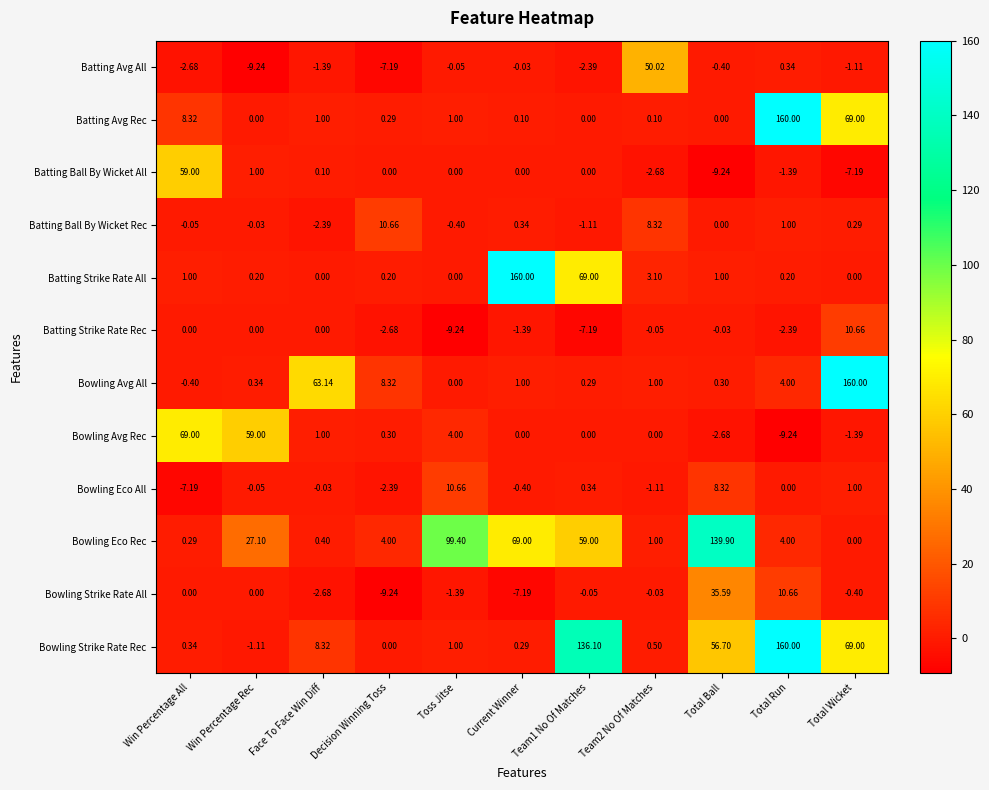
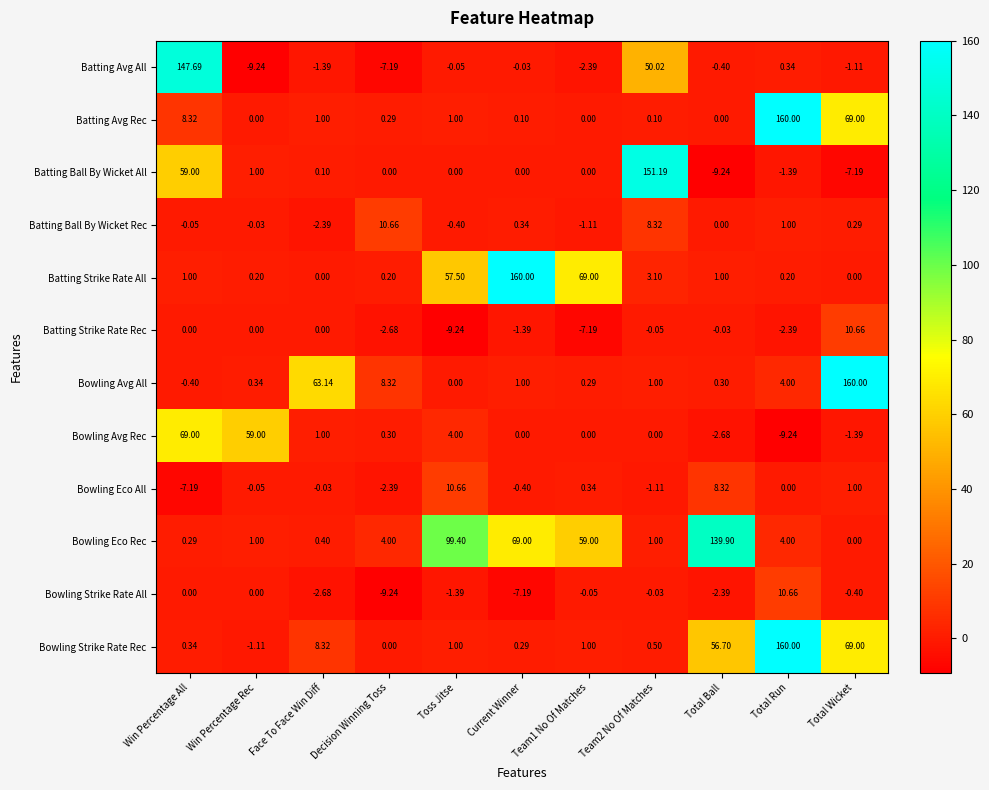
  {
    "Batting Avg All": {
-     "Win Percentage All": -2.68,
+     "Win Percentage All": 147.69,
      "Win Percentage Rec": -9.24,
      "Face To Face Win Diff": -1.39,
      "Decision Winning Toss": -7.19,
      "Toss Jitse": -0.05,
      "Current Winner": -0.03,
      "Team1 No Of Matches": -2.39,
      "Team2 No Of Matches": 50.02,
      "Total Ball": -0.40,
      "Total Run": 0.34,
      "Total Wicket": -1.11
    },
    "Batting Avg Rec": {
      "Win Percentage All": 8.32,
      "Win Percentage Rec": 0.00,
      "Face To Face Win Diff": 1.00,
      "Decision Winning Toss": 0.29,
      "Toss Jitse": 1.00,
      "Current Winner": 0.10,
      "Team1 No Of Matches": 0.00,
      "Team2 No Of Matches": 0.10,
      "Total Ball": 0.00,
      "Total Run": 160.00,
      "Total Wicket": 69.00
    },
    "Batting Ball By Wicket All": {
      "Win Percentage All": 59.00,
      "Win Percentage Rec": 1.00,
      "Face To Face Win Diff": 0.10,
      "Decision Winning Toss": 0.00,
      "Toss Jitse": 0.00,
      "Current Winner": 0.00,
      "Team1 No Of Matches": 0.00,
-     "Team2 No Of Matches": -2.68,
+     "Team2 No Of Matches": 151.19,
      "Total Ball": -9.24,
      "Total Run": -1.39,
      "Total Wicket": -7.19
    },
    "Batting Ball By Wicket Rec": {
      "Win Percentage All": -0.05,
      "Win Percentage Rec": -0.03,
      "Face To Face Win Diff": -2.39,
      "Decision Winning Toss": 10.66,
      "Toss Jitse": -0.40,
      "Current Winner": 0.34,
      "Team1 No Of Matches": -1.11,
      "Team2 No Of Matches": 8.32,
      "Total Ball": 0.00,
      "Total Run": 1.00,
      "Total Wicket": 0.29
    },
    "Batting Strike Rate All": {
      "Win Percentage All": 1.00,
      "Win Percentage Rec": 0.20,
      "Face To Face Win Diff": 0.00,
      "Decision Winning Toss": 0.20,
-     "Toss Jitse": 0.00,
+     "Toss Jitse": 57.50,
      "Current Winner": 160.00,
      "Team1 No Of Matches": 69.00,
      "Team2 No Of Matches": 3.10,
      "Total Ball": 1.00,
      "Total Run": 0.20,
      "Total Wicket": 0.00
    },
    "Batting Strike Rate Rec": {
      "Win Percentage All": 0.00,
      "Win Percentage Rec": 0.00,
      "Face To Face Win Diff": 0.00,
      "Decision Winning Toss": -2.68,
      "Toss Jitse": -9.24,
      "Current Winner": -1.39,
      "Team1 No Of Matches": -7.19,
      "Team2 No Of Matches": -0.05,
      "Total Ball": -0.03,
      "Total Run": -2.39,
      "Total Wicket": 10.66
    },
    "Bowling Avg All": {
      "Win Percentage All": -0.40,
      "Win Percentage Rec": 0.34,
      "Face To Face Win Diff": 63.14,
      "Decision Winning Toss": 8.32,
      "Toss Jitse": 0.00,
      "Current Winner": 1.00,
      "Team1 No Of Matches": 0.29,
      "Team2 No Of Matches": 1.00,
      "Total Ball": 0.30,
      "Total Run": 4.00,
      "Total Wicket": 160.00
    },
    "Bowling Avg Rec": {
      "Win Percentage All": 69.00,
      "Win Percentage Rec": 59.00,
      "Face To Face Win Diff": 1.00,
      "Decision Winning Toss": 0.30,
      "Toss Jitse": 4.00,
      "Current Winner": 0.00,
      "Team1 No Of Matches": 0.00,
      "Team2 No Of Matches": 0.00,
      "Total Ball": -2.68,
      "Total Run": -9.24,
      "Total Wicket": -1.39
    },
    "Bowling Eco All": {
      "Win Percentage All": -7.19,
      "Win Percentage Rec": -0.05,
      "Face To Face Win Diff": -0.03,
      "Decision Winning Toss": -2.39,
      "Toss Jitse": 10.66,
      "Current Winner": -0.40,
      "Team1 No Of Matches": 0.34,
      "Team2 No Of Matches": -1.11,
      "Total Ball": 8.32,
      "Total Run": 0.00,
      "Total Wicket": 1.00
    },
    "Bowling Eco Rec": {
      "Win Percentage All": 0.29,
-     "Win Percentage Rec": 27.10,
+     "Win Percentage Rec": 1.00,
      "Face To Face Win Diff": 0.40,
      "Decision Winning Toss": 4.00,
      "Toss Jitse": 99.40,
      "Current Winner": 69.00,
      "Team1 No Of Matches": 59.00,
      "Team2 No Of Matches": 1.00,
      "Total Ball": 139.90,
      "Total Run": 4.00,
      "Total Wicket": 0.00
    },
    "Bowling Strike Rate All": {
      "Win Percentage All": 0.00,
      "Win Percentage Rec": 0.00,
      "Face To Face Win Diff": -2.68,
      "Decision Winning Toss": -9.24,
      "Toss Jitse": -1.39,
      "Current Winner": -7.19,
      "Team1 No Of Matches": -0.05,
      "Team2 No Of Matches": -0.03,
-     "Total Ball": 35.59,
+     "Total Ball": -2.39,
      "Total Run": 10.66,
      "Total Wicket": -0.40
    },
    "Bowling Strike Rate Rec": {
      "Win Percentage All": 0.34,
      "Win Percentage Rec": -1.11,
      "Face To Face Win Diff": 8.32,
      "Decision Winning Toss": 0.00,
      "Toss Jitse": 1.00,
      "Current Winner": 0.29,
-     "Team1 No Of Matches": 136.10,
+     "Team1 No Of Matches": 1.00,
      "Team2 No Of Matches": 0.50,
      "Total Ball": 56.70,
      "Total Run": 160.00,
      "Total Wicket": 69.00
    }
  }
